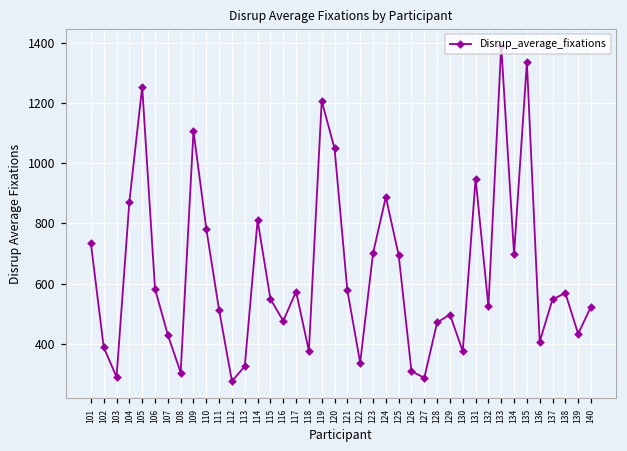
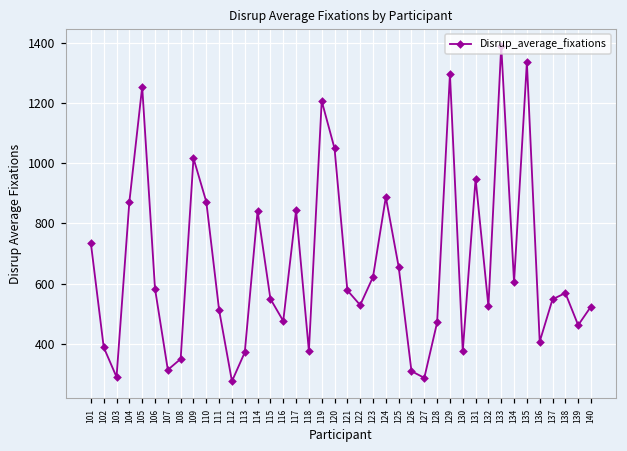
  {
    "101": 730,
    "102": 390,
    "103": 290,
    "104": 870,
    "105": 1250,
    "106": 580,
-   "107": 430,
-   "108": 300,
-   "109": 1110,
-   "110": 780,
+   "107": 310,
+   "108": 350,
+   "109": 1020,
+   "110": 870,
    "111": 510,
    "112": 280,
-   "113": 330,
-   "114": 810,
+   "113": 370,
+   "114": 840,
    "115": 550,
    "116": 480,
-   "117": 570,
+   "117": 840,
    "118": 380,
    "119": 1210,
    "120": 1050,
    "121": 580,
-   "122": 340,
-   "123": 700,
+   "122": 530,
+   "123": 620,
    "124": 890,
-   "125": 700,
+   "125": 660,
    "126": 310,
    "127": 290,
    "128": 470,
-   "129": 500,
+   "129": 1300,
    "130": 380,
    "131": 950,
    "132": 520,
-   "134": 700,
+   "134": 600,
    "135": 1340,
    "136": 410,
    "137": 550,
    "138": 570,
-   "139": 430,
+   "139": 460,
    "140": 520
  }
